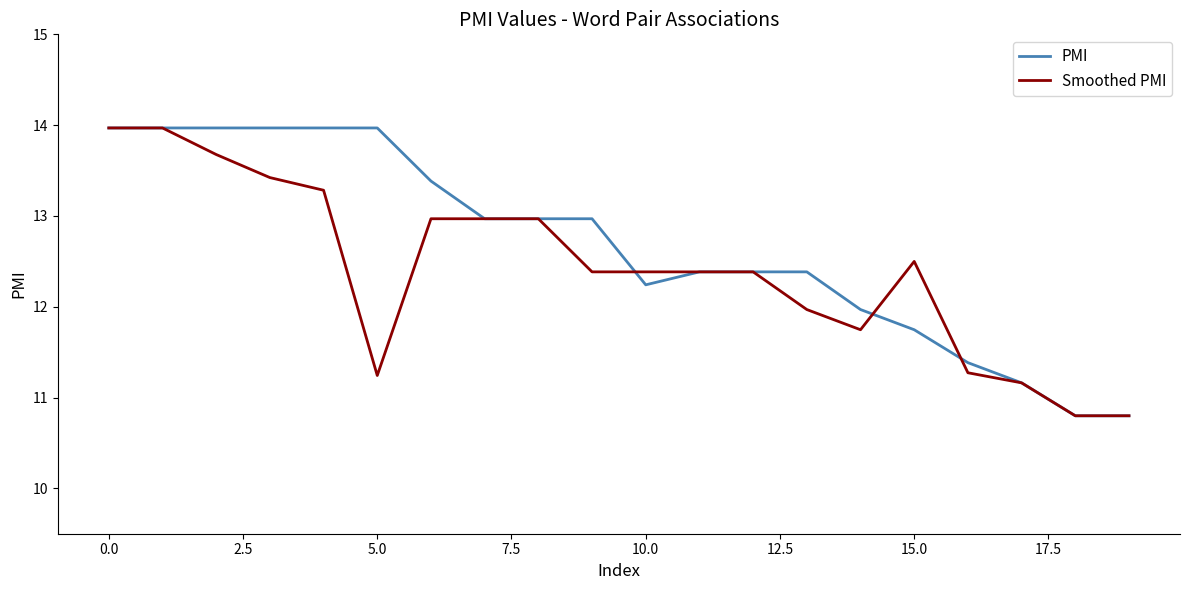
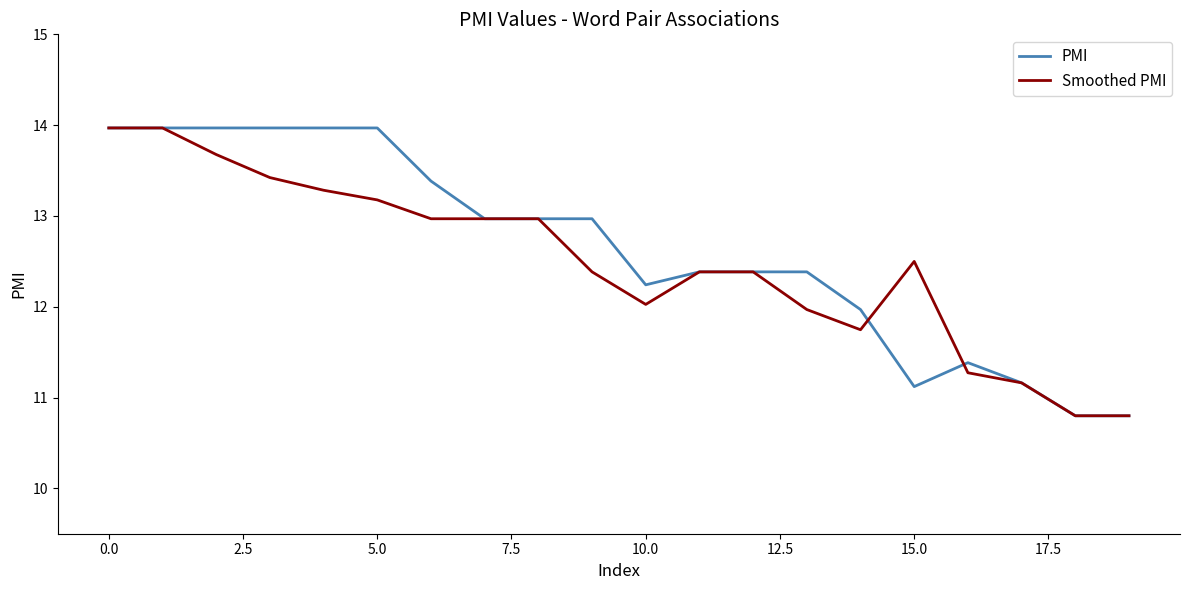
  {
    "PMI": {
      "5.0": 14.0,
      "10.0": 12.2,
-     "15.0": 11.7
+     "15.0": 11.1
    },
    "Smoothed PMI": {
-     "5.0": 11.2,
-     "10.0": 12.4,
+     "5.0": 13.2,
+     "10.0": 12.0,
      "15.0": 12.5
    }
  }
